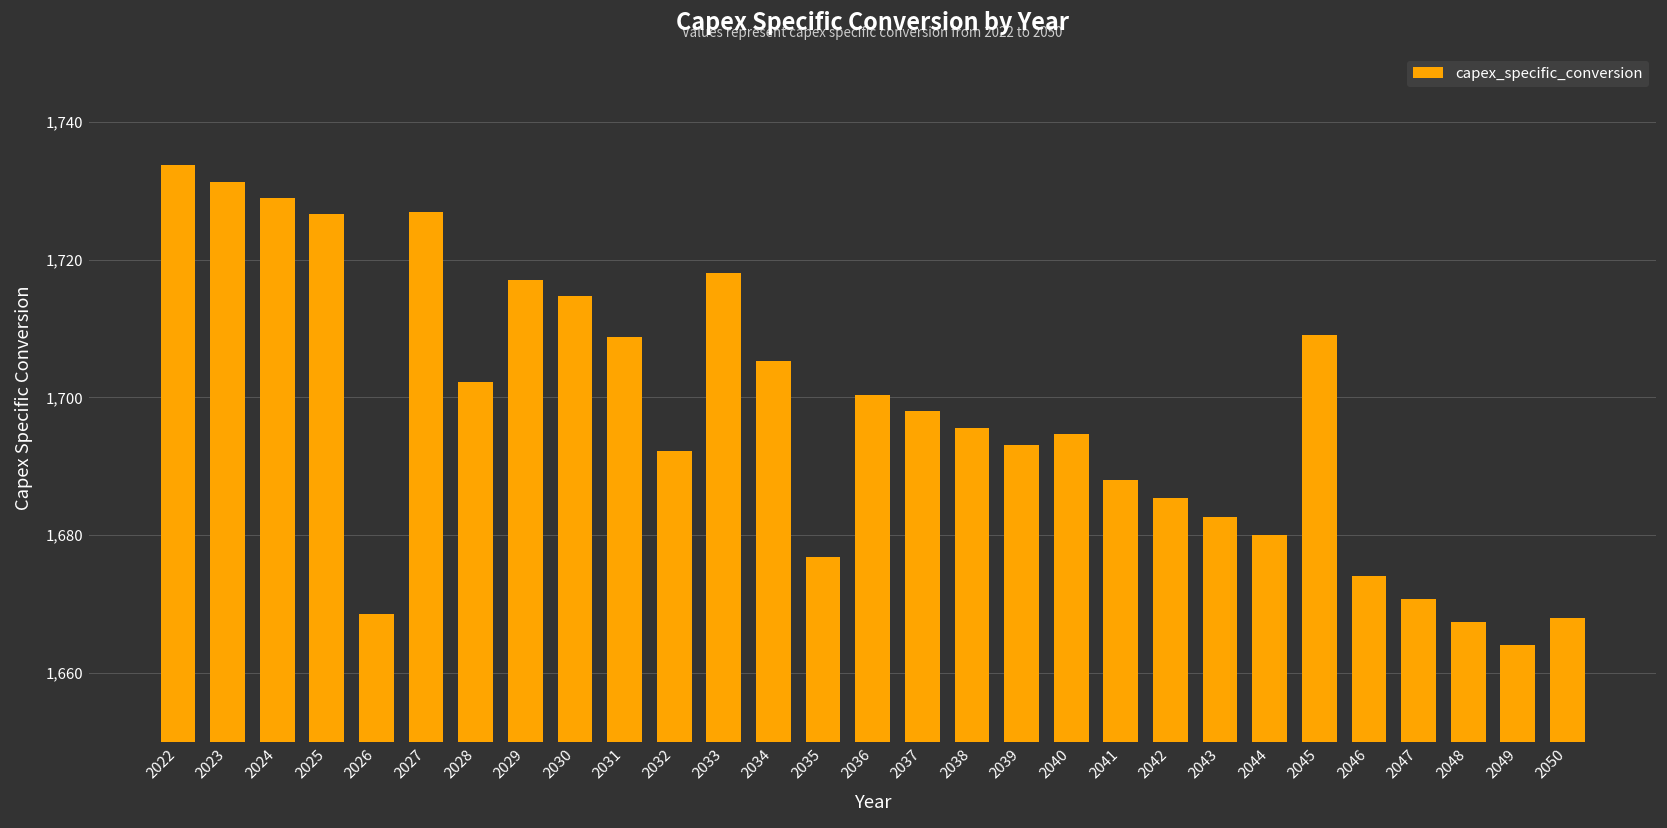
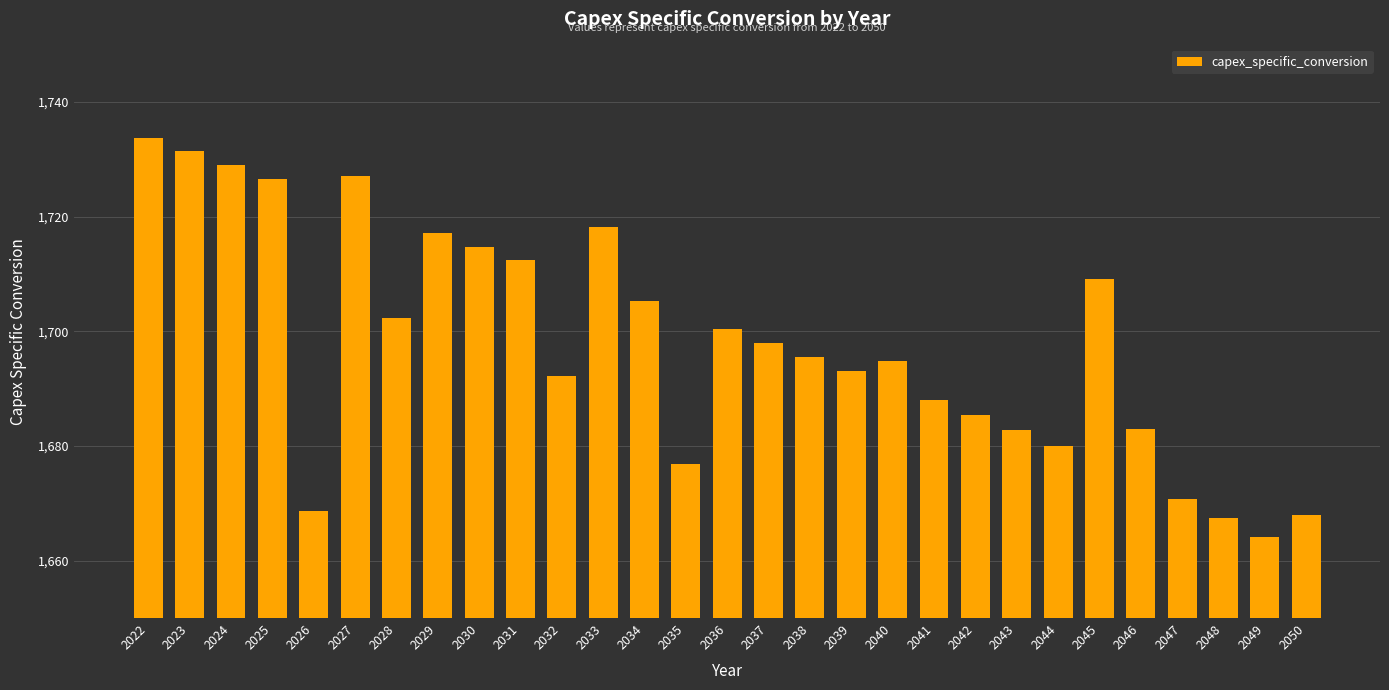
  {
    "2022": "1,734",
    "2023": "1,731",
    "2024": "1,729",
    "2025": "1,727",
    "2026": "1,669",
    "2027": "1,727",
    "2028": "1,702",
    "2029": "1,717",
    "2030": "1,715",
-   "2031": "1,709",
+   "2031": "1,712",
    "2032": "1,692",
    "2033": "1,718",
    "2034": "1,705",
    "2035": "1,677",
    "2036": "1,700",
    "2037": "1,698",
    "2038": "1,696",
    "2039": "1,693",
    "2040": "1,695",
    "2041": "1,688",
    "2042": "1,685",
    "2043": "1,683",
    "2044": "1,680",
    "2045": "1,709",
-   "2046": "1,674",
+   "2046": "1,683",
    "2047": "1,671",
    "2048": "1,667",
    "2049": "1,664",
    "2050": "1,668"
  }
